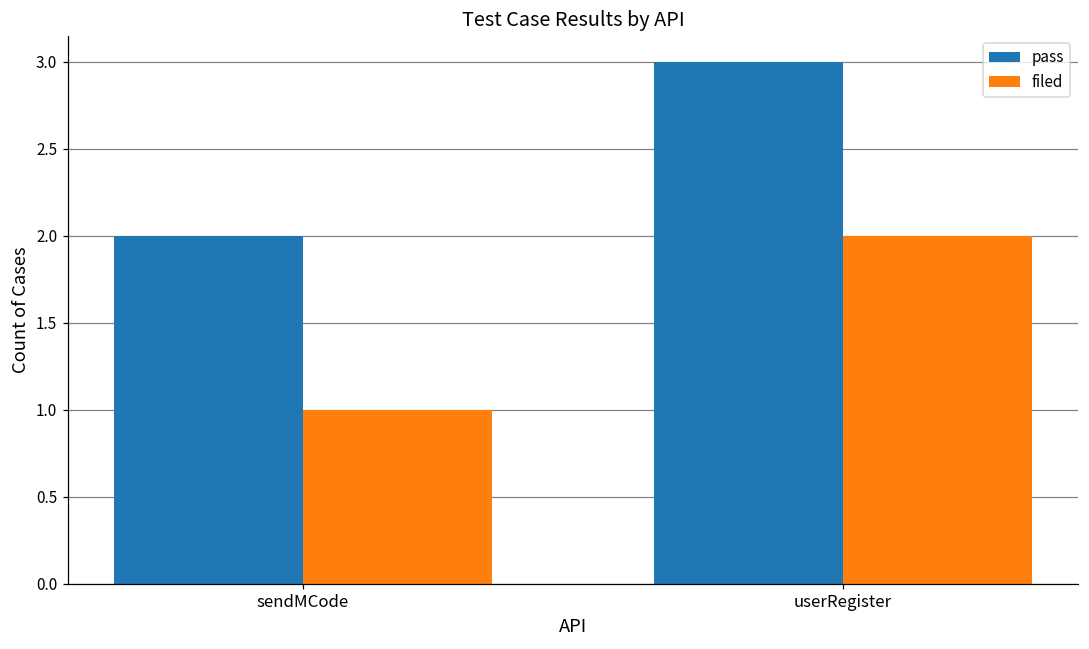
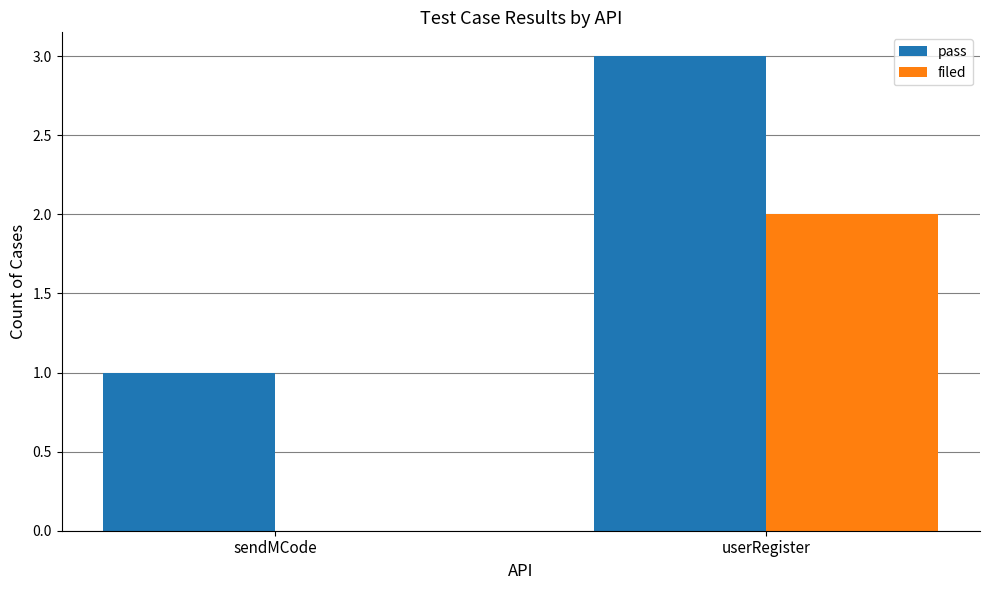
  {
    "pass": {
-     "sendMCode": 2,
+     "sendMCode": 1,
      "userRegister": 3
    },
    "filed": {
-     "sendMCode": 1,
+     "sendMCode": 0,
      "userRegister": 2
    }
  }
